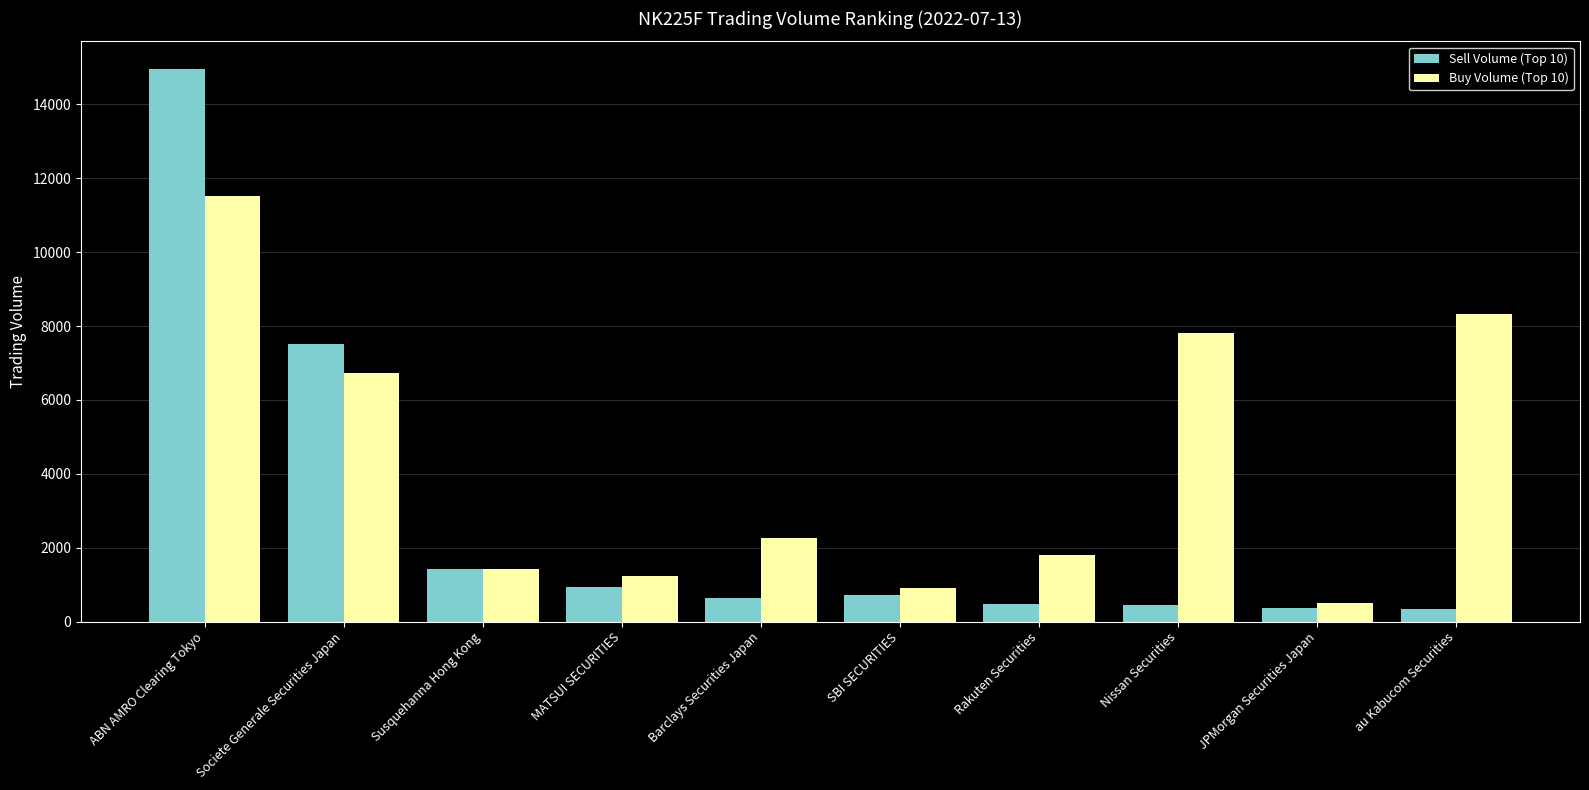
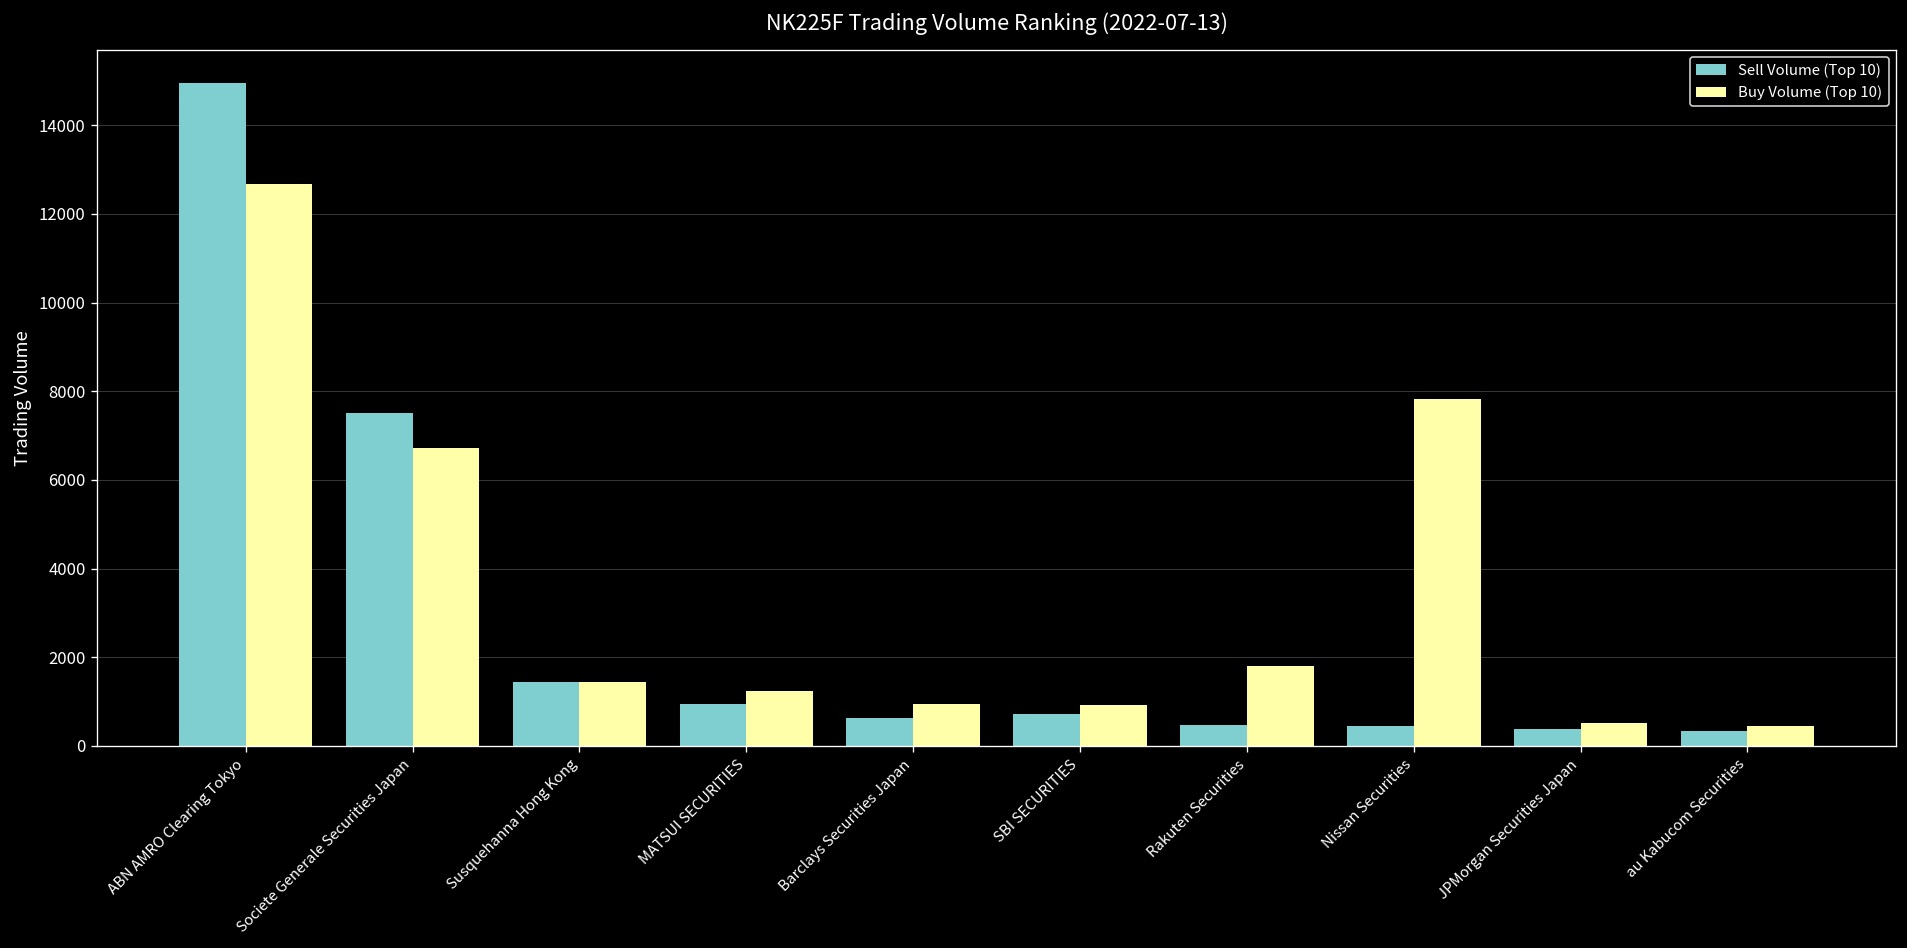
  {
    "Sell Volume (Top 10)": {
      "ABN AMRO Clearing Tokyo": 15000,
      "Societe Generale Securities Japan": 7500,
      "Susquehanna Hong Kong": 1400,
      "MATSUI SECURITIES": 900,
      "Barclays Securities Japan": 600,
      "SBI SECURITIES": 700,
      "Rakuten Securities": 500,
      "Nissan Securities": 400,
      "JPMorgan Securities Japan": 400,
      "au Kabucom Securities": 300
    },
    "Buy Volume (Top 10)": {
-     "ABN AMRO Clearing Tokyo": 11500,
+     "ABN AMRO Clearing Tokyo": 12700,
      "Societe Generale Securities Japan": 6700,
      "Susquehanna Hong Kong": 1400,
      "MATSUI SECURITIES": 1200,
-     "Barclays Securities Japan": 2300,
+     "Barclays Securities Japan": 1000,
      "SBI SECURITIES": 900,
      "Rakuten Securities": 1800,
      "Nissan Securities": 7800,
      "JPMorgan Securities Japan": 500,
-     "au Kabucom Securities": 8300
+     "au Kabucom Securities": 400
    }
  }
